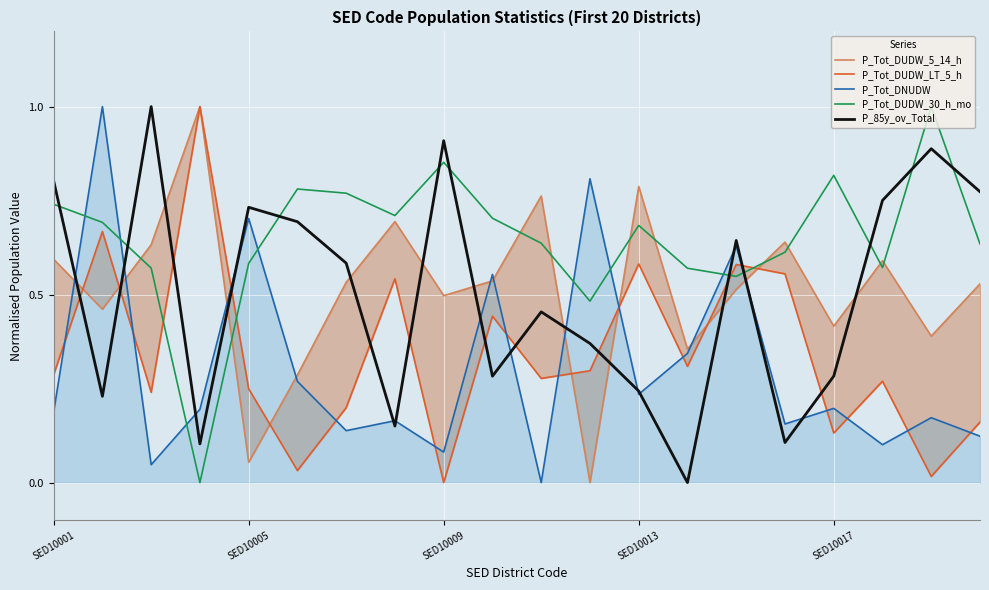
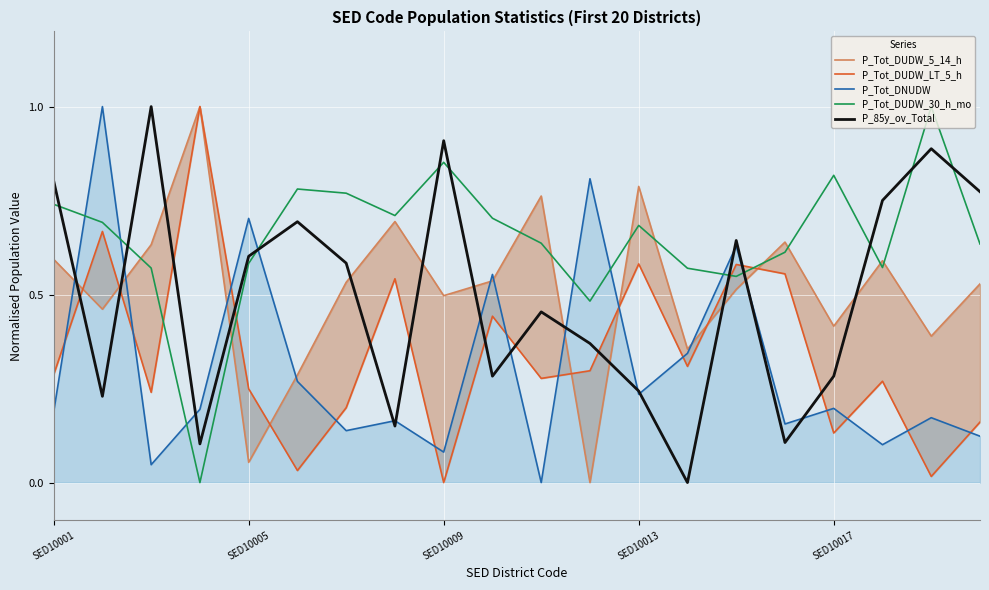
  {
    "P_Tot_DNUDW": {
      "SED10001": 0.19,
      "SED10005": 0.70,
      "SED10009": 0.08,
      "SED10013": 0.23,
      "SED10017": 0.20
    },
    "P_Tot_DUDW_30_h_mo": {
      "SED10001": 0.74,
      "SED10005": 0.58,
      "SED10009": 0.85,
      "SED10013": 0.68,
      "SED10017": 0.82
    },
    "P_85y_ov_Total": {
      "SED10001": 0.80,
-     "SED10005": 0.73,
+     "SED10005": 0.60,
      "SED10009": 0.91,
      "SED10013": 0.24,
      "SED10017": 0.28
    }
  }
